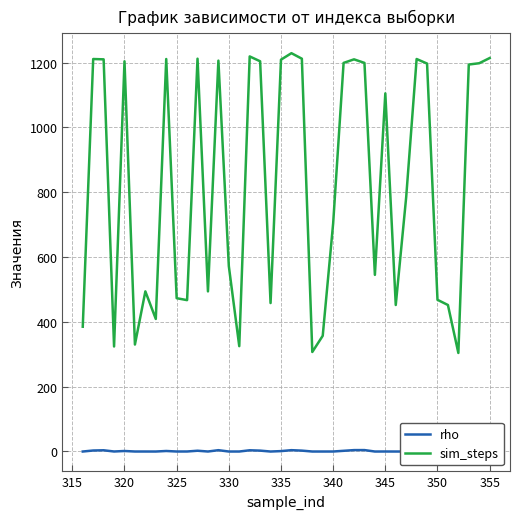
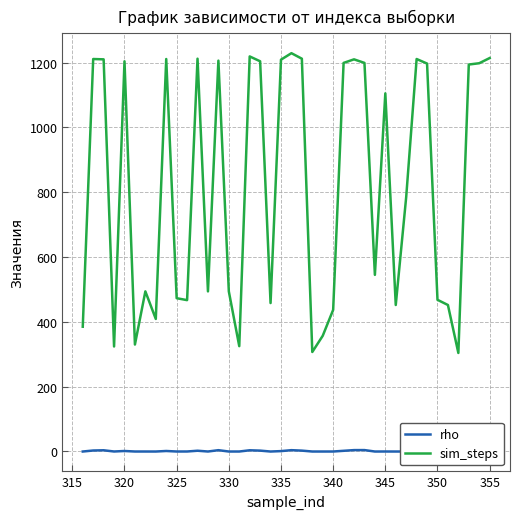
  {
    "rho": {
      "320": 0,
      "325": 0,
      "330": 0,
      "335": 0,
      "340": 0,
      "345": 0
    },
    "sim_steps": {
      "320": 1200,
      "325": 470,
-     "330": 570,
+     "330": 490,
      "335": 1210,
-     "340": 700,
+     "340": 440,
      "345": 1110,
      "350": 470,
      "355": 1210
    }
  }
